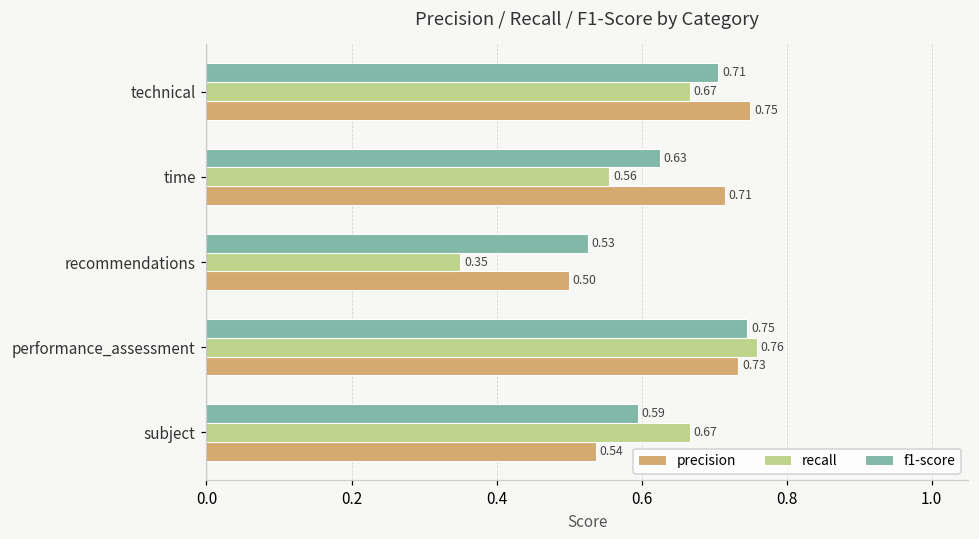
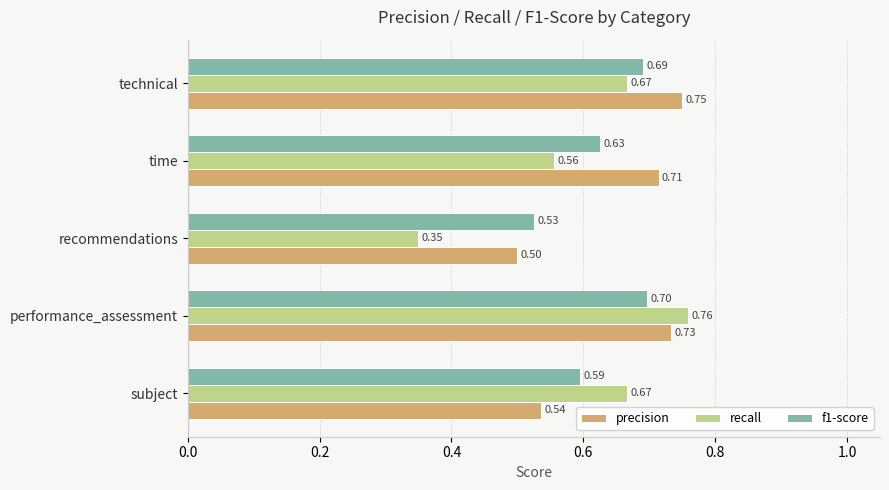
  {
    "f1-score": {
-     "technical": 0.71,
+     "technical": 0.69,
      "time": 0.63,
      "recommendations": 0.53,
-     "performance_assessment": 0.75,
+     "performance_assessment": 0.70,
      "subject": 0.59
    }
  }
